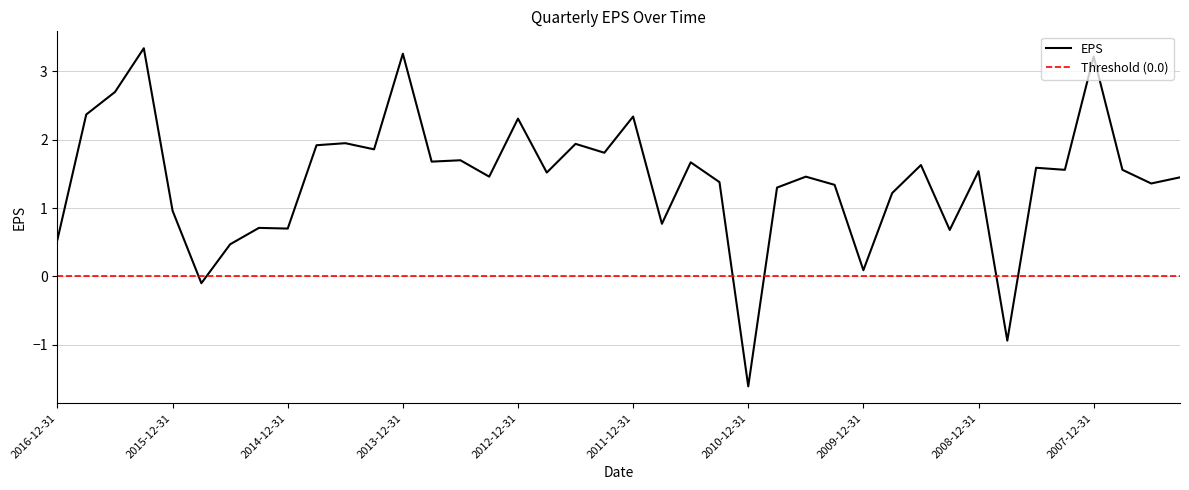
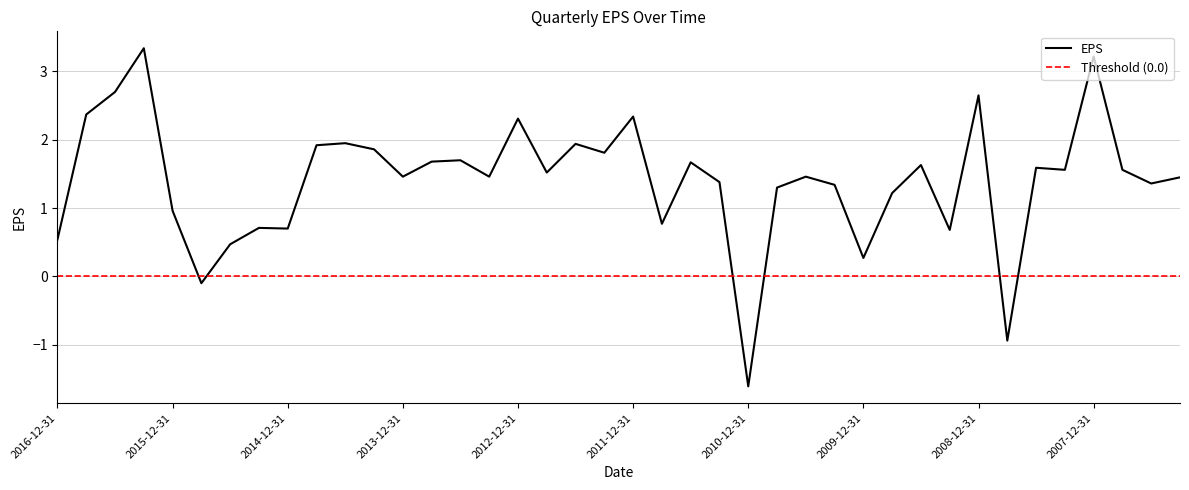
  {
    "2016-12-31": 0.5,
    "2015-12-31": 1.0,
    "2014-12-31": 0.7,
-   "2013-12-31": 3.3,
+   "2013-12-31": 1.5,
    "2012-12-31": 2.3,
    "2011-12-31": 2.3,
    "2010-12-31": -1.6,
-   "2009-12-31": 0.1,
-   "2008-12-31": 1.5
+   "2009-12-31": 0.3,
+   "2008-12-31": 2.7
  }
